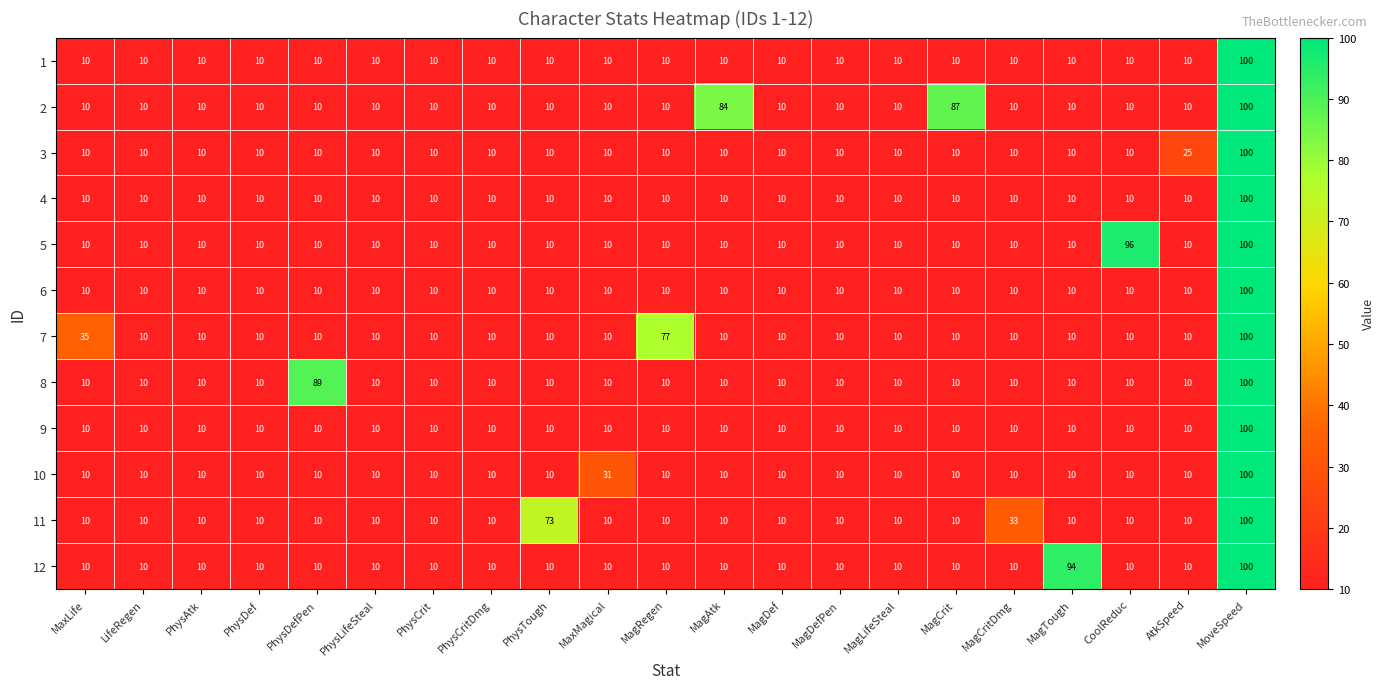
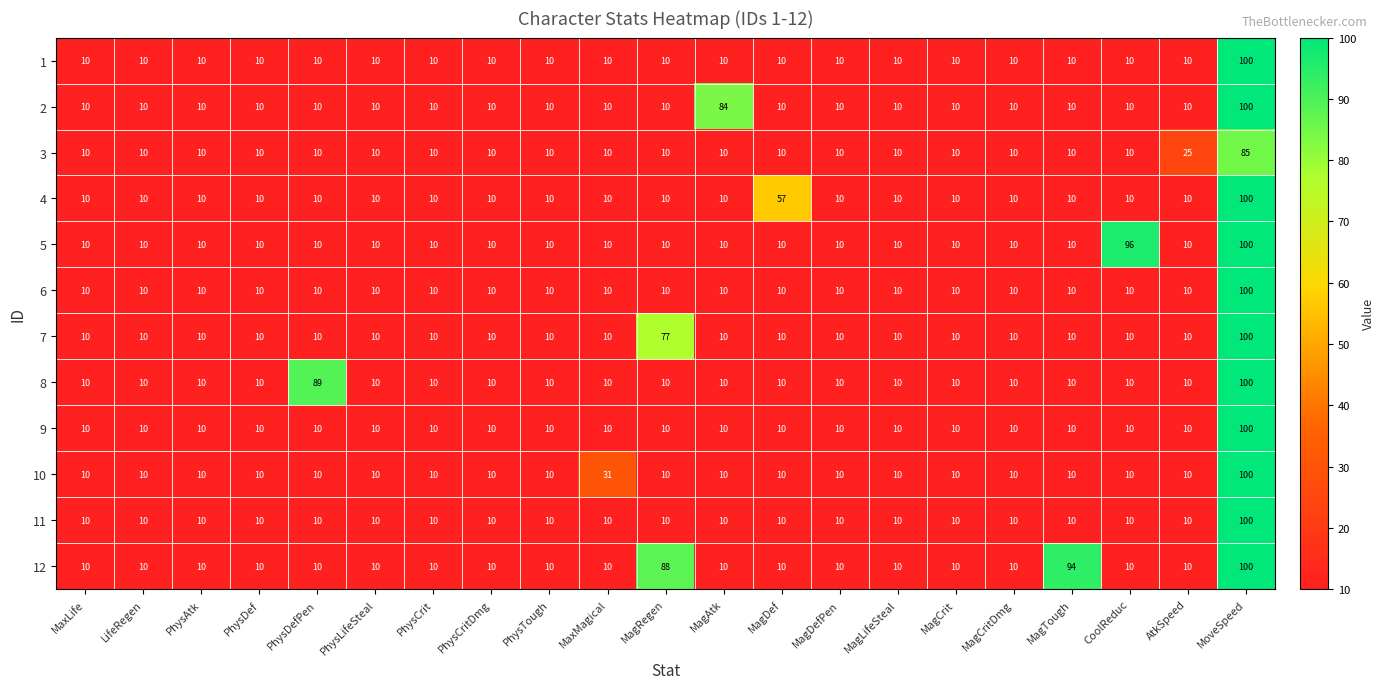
  {
    "2": {
      "MaxLife": 10,
      "LifeRegen": 10,
      "PhysAtk": 10,
      "PhysDef": 10,
      "PhysDefPen": 10,
      "PhysLifeSteal": 10,
      "PhysCrit": 10,
      "PhysCritDmg": 10,
      "PhysTough": 10,
      "MaxMagical": 10,
      "MagRegen": 10,
      "MagAtk": 84,
      "MagDef": 10,
      "MagDefPen": 10,
      "MagLifeSteal": 10,
-     "MagCrit": 87,
+     "MagCrit": 10,
      "MagCritDmg": 10,
      "MagTough": 10,
      "CoolReduc": 10,
      "AtkSpeed": 10,
      "MoveSpeed": 100
    },
    "3": {
      "MaxLife": 10,
      "LifeRegen": 10,
      "PhysAtk": 10,
      "PhysDef": 10,
      "PhysDefPen": 10,
      "PhysLifeSteal": 10,
      "PhysCrit": 10,
      "PhysCritDmg": 10,
      "PhysTough": 10,
      "MaxMagical": 10,
      "MagRegen": 10,
      "MagAtk": 10,
      "MagDef": 10,
      "MagDefPen": 10,
      "MagLifeSteal": 10,
      "MagCrit": 10,
      "MagCritDmg": 10,
      "MagTough": 10,
      "CoolReduc": 10,
      "AtkSpeed": 25,
-     "MoveSpeed": 100
+     "MoveSpeed": 85
    },
    "4": {
      "MaxLife": 10,
      "LifeRegen": 10,
      "PhysAtk": 10,
      "PhysDef": 10,
      "PhysDefPen": 10,
      "PhysLifeSteal": 10,
      "PhysCrit": 10,
      "PhysCritDmg": 10,
      "PhysTough": 10,
      "MaxMagical": 10,
      "MagRegen": 10,
      "MagAtk": 10,
-     "MagDef": 10,
+     "MagDef": 57,
      "MagDefPen": 10,
      "MagLifeSteal": 10,
      "MagCrit": 10,
      "MagCritDmg": 10,
      "MagTough": 10,
      "CoolReduc": 10,
      "AtkSpeed": 10,
      "MoveSpeed": 100
    },
    "7": {
-     "MaxLife": 35,
+     "MaxLife": 10,
      "LifeRegen": 10,
      "PhysAtk": 10,
      "PhysDef": 10,
      "PhysDefPen": 10,
      "PhysLifeSteal": 10,
      "PhysCrit": 10,
      "PhysCritDmg": 10,
      "PhysTough": 10,
      "MaxMagical": 10,
      "MagRegen": 77,
      "MagAtk": 10,
      "MagDef": 10,
      "MagDefPen": 10,
      "MagLifeSteal": 10,
      "MagCrit": 10,
      "MagCritDmg": 10,
      "MagTough": 10,
      "CoolReduc": 10,
      "AtkSpeed": 10,
      "MoveSpeed": 100
    },
    "11": {
      "MaxLife": 10,
      "LifeRegen": 10,
      "PhysAtk": 10,
      "PhysDef": 10,
      "PhysDefPen": 10,
      "PhysLifeSteal": 10,
      "PhysCrit": 10,
      "PhysCritDmg": 10,
-     "PhysTough": 73,
+     "PhysTough": 10,
      "MaxMagical": 10,
      "MagRegen": 10,
      "MagAtk": 10,
      "MagDef": 10,
      "MagDefPen": 10,
      "MagLifeSteal": 10,
      "MagCrit": 10,
-     "MagCritDmg": 33,
+     "MagCritDmg": 10,
      "MagTough": 10,
      "CoolReduc": 10,
      "AtkSpeed": 10,
      "MoveSpeed": 100
    },
    "12": {
      "MaxLife": 10,
      "LifeRegen": 10,
      "PhysAtk": 10,
      "PhysDef": 10,
      "PhysDefPen": 10,
      "PhysLifeSteal": 10,
      "PhysCrit": 10,
      "PhysCritDmg": 10,
      "PhysTough": 10,
      "MaxMagical": 10,
-     "MagRegen": 10,
+     "MagRegen": 88,
      "MagAtk": 10,
      "MagDef": 10,
      "MagDefPen": 10,
      "MagLifeSteal": 10,
      "MagCrit": 10,
      "MagCritDmg": 10,
      "MagTough": 94,
      "CoolReduc": 10,
      "AtkSpeed": 10,
      "MoveSpeed": 100
    }
  }
